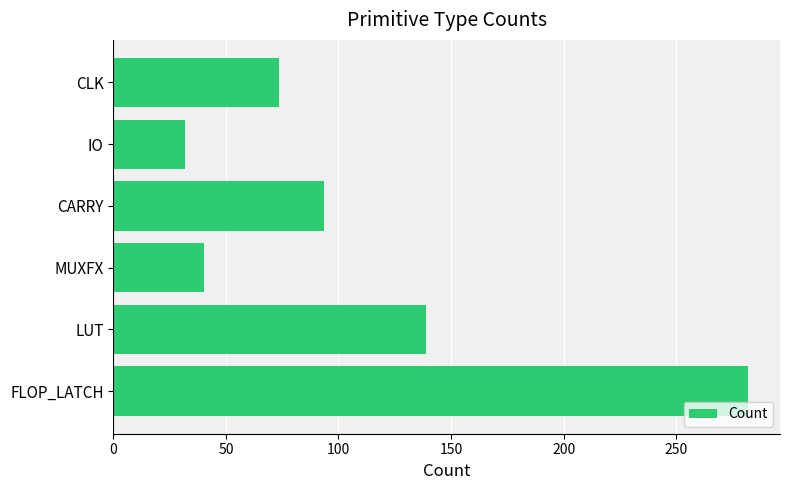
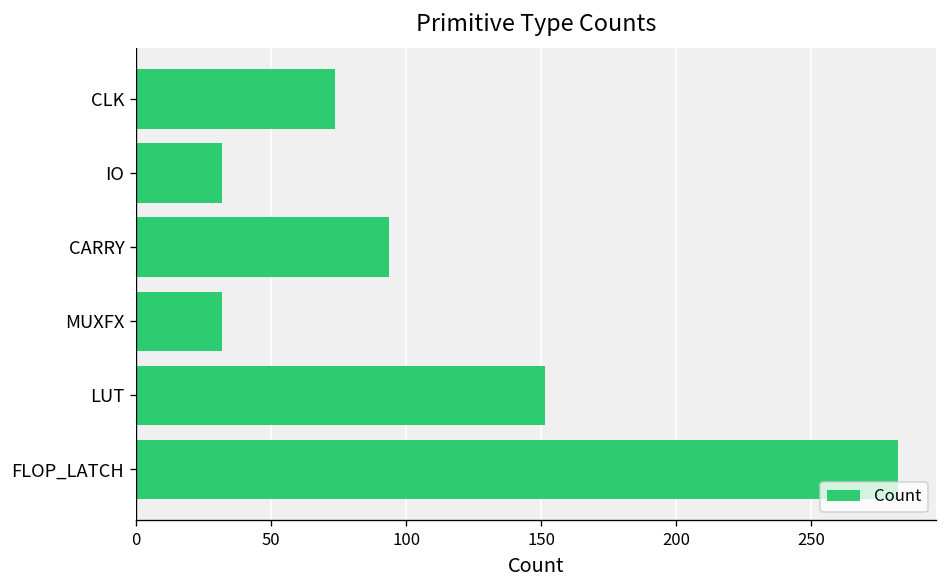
  {
    "CLK": 74,
    "IO": 32,
    "CARRY": 94,
-   "MUXFX": 40,
-   "LUT": 139,
+   "MUXFX": 32,
+   "LUT": 151,
    "FLOP_LATCH": 282
  }
